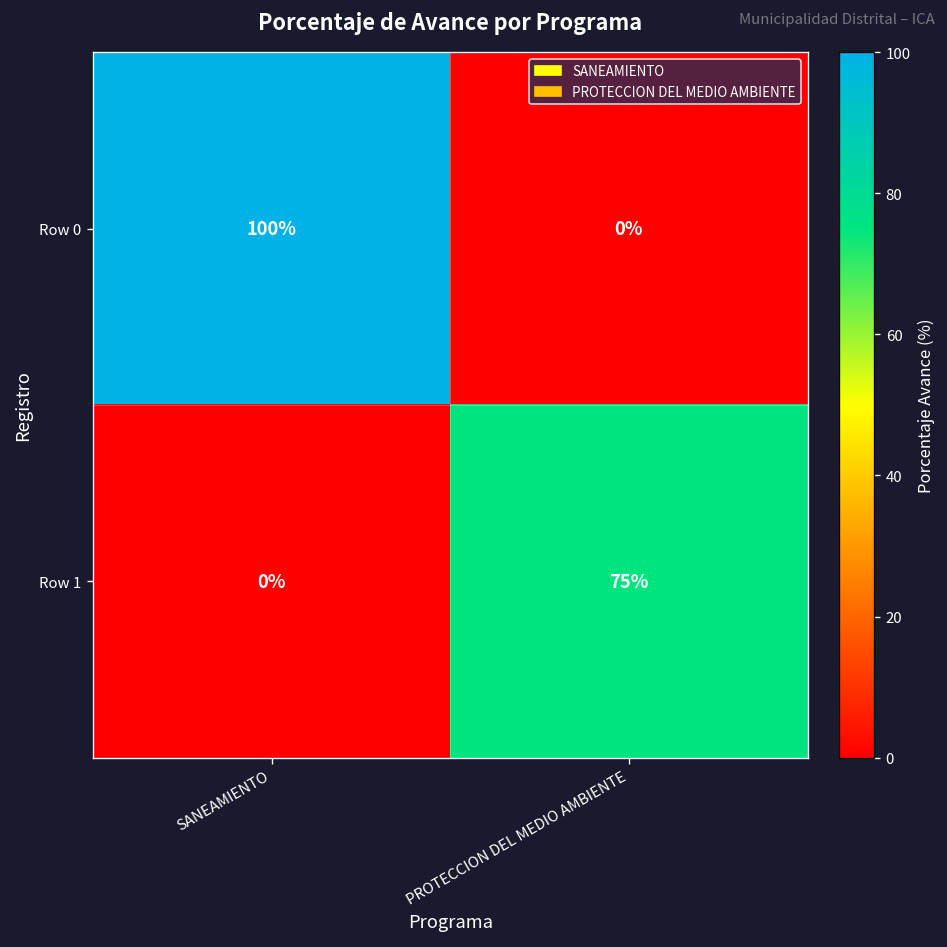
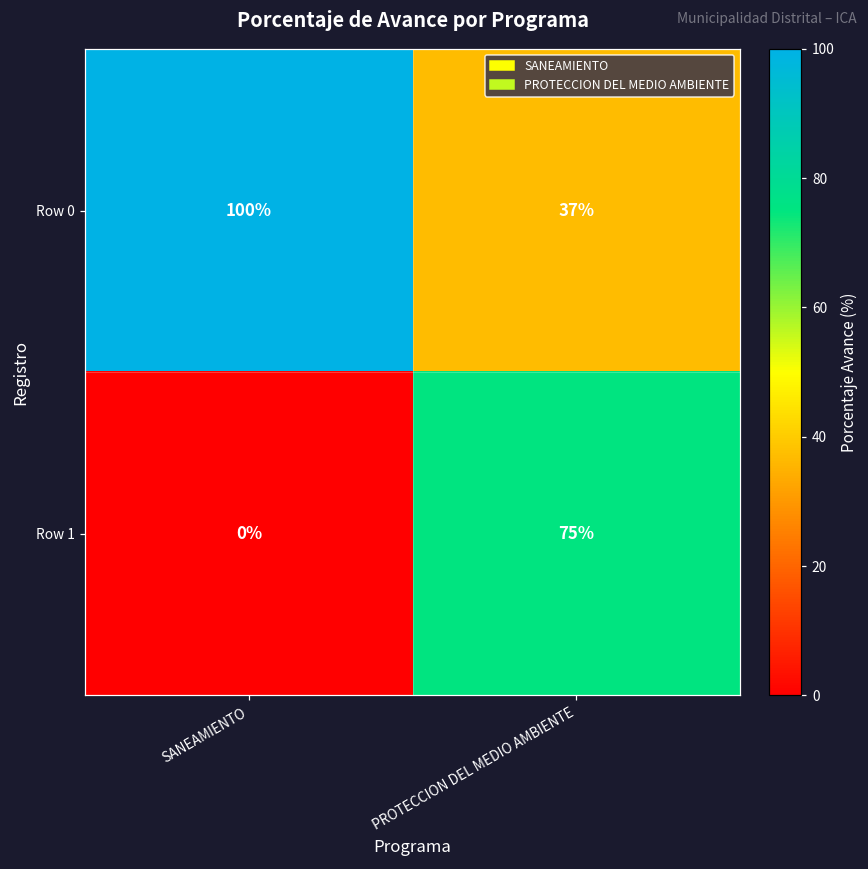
  {
    "Row 0": {
      "SANEAMIENTO": "100%",
-     "PROTECCION DEL MEDIO AMBIENTE": "0%"
+     "PROTECCION DEL MEDIO AMBIENTE": "37%"
    },
    "Row 1": {
      "SANEAMIENTO": "0%",
      "PROTECCION DEL MEDIO AMBIENTE": "75%"
    }
  }
